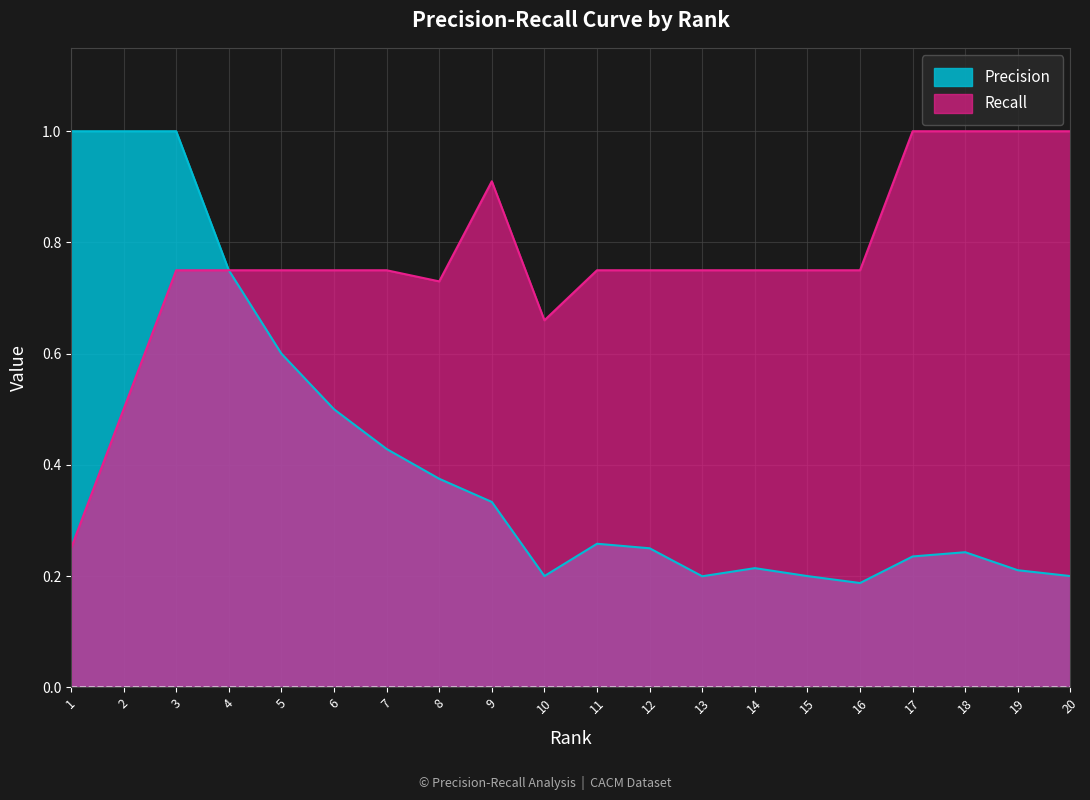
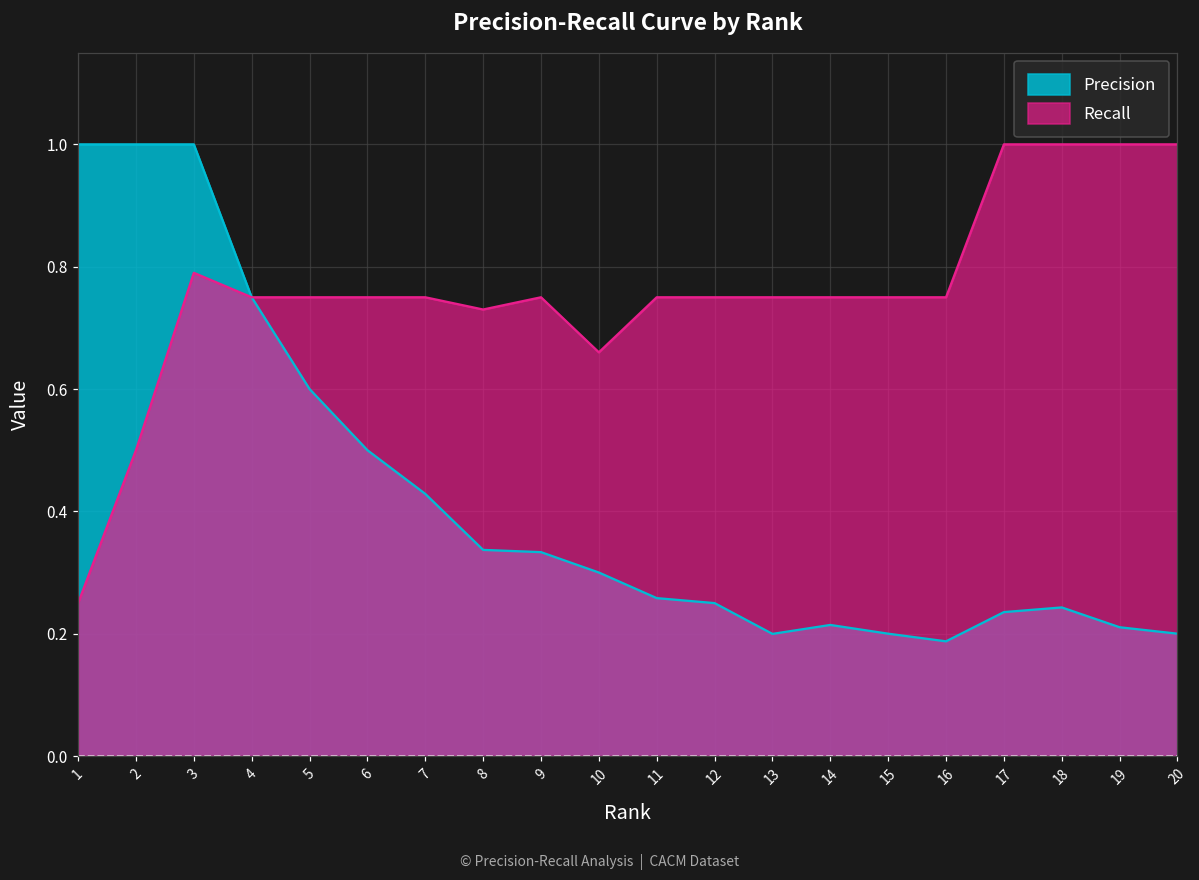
  {
    "Precision": {
      "1": 1.00,
      "2": 1.00,
      "3": 1.00,
      "5": 0.60,
      "6": 0.50,
      "7": 0.43,
-     "8": 0.38,
+     "8": 0.34,
      "9": 0.33,
-     "10": 0.2,
+     "10": 0.3,
      "11": 0.26,
      "12": 0.25,
      "13": 0.20,
      "14": 0.21,
      "15": 0.20,
      "16": 0.19,
      "17": 0.24,
      "18": 0.24,
      "19": 0.21,
      "20": 0.20
    },
    "Recall": {
      "1": 0.25,
      "2": 0.50,
-     "3": 0.75,
+     "3": 0.79,
      "5": 0.75,
      "6": 0.75,
      "7": 0.75,
      "8": 0.73,
-     "9": 0.91,
+     "9": 0.75,
      "10": 0.66,
      "11": 0.75,
      "12": 0.75,
      "13": 0.75,
      "14": 0.75,
      "15": 0.75,
      "16": 0.75,
      "17": 1.00,
      "18": 1.00,
      "19": 1.00,
      "20": 1.00
    }
  }
